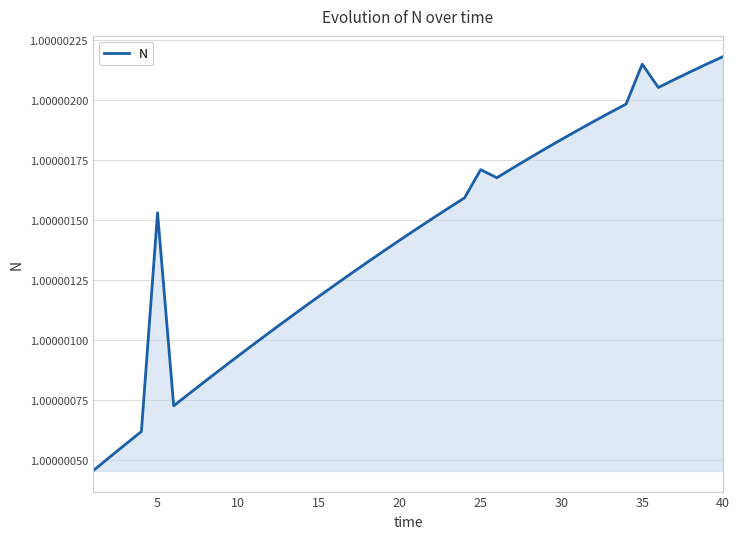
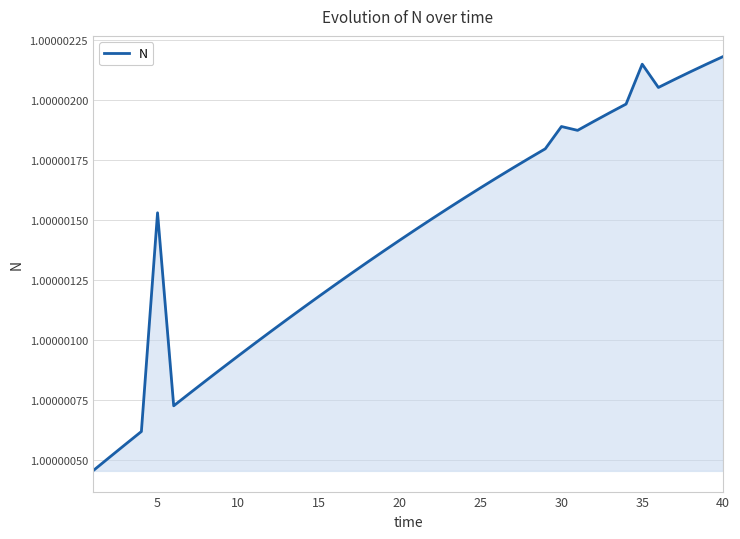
  {
    "5": 1.00000153,
    "10": 1.00000093,
    "15": 1.00000118,
    "20": 1.00000142,
-   "25": 1.00000171,
-   "30": 1.00000184,
+   "25": 1.00000163,
+   "30": 1.00000189,
    "35": 1.00000215,
    "40": 1.00000218
  }
